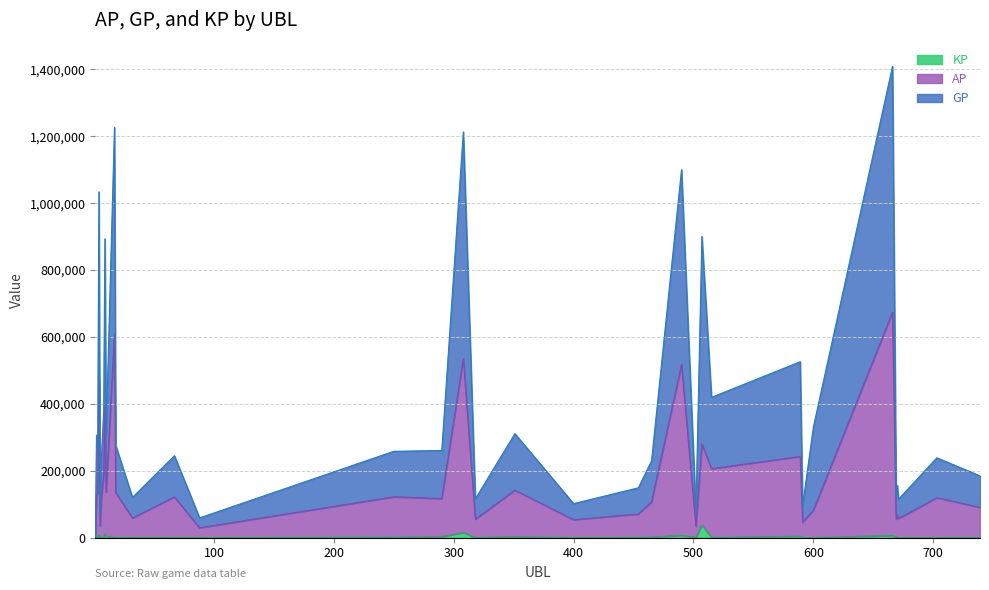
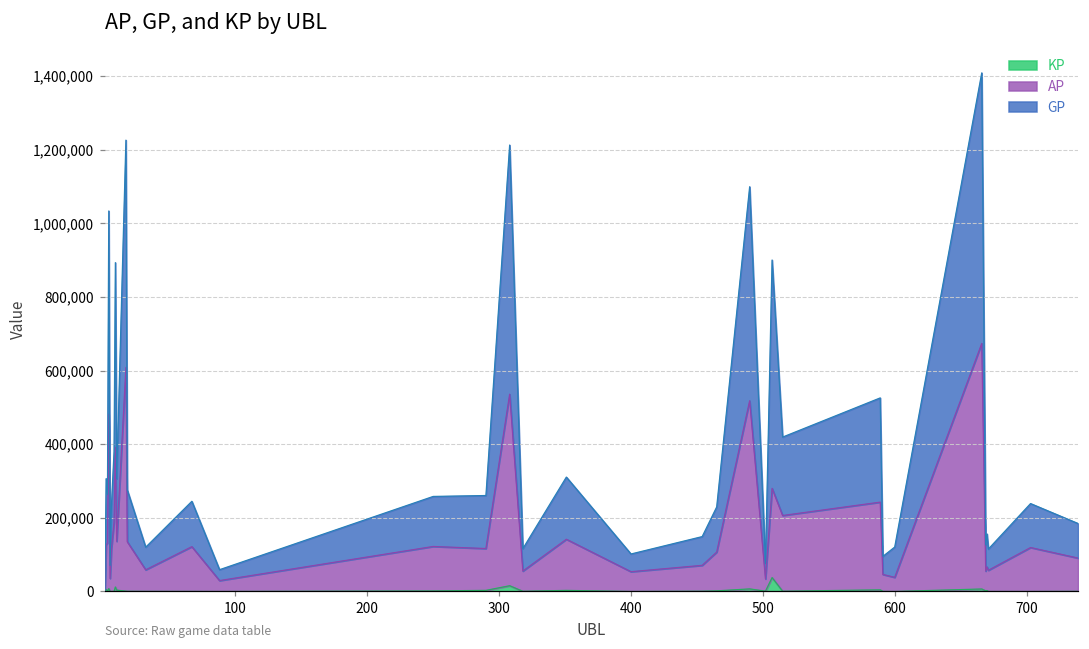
  {
    "KP": {
      "400": "0",
      "600": "0"
    },
    "AP": {
      "400": "50,000",
-     "600": "80,000"
+     "600": "40,000"
    },
    "GP": {
      "400": "50,000",
-     "600": "250,000"
+     "600": "80,000"
    }
  }
